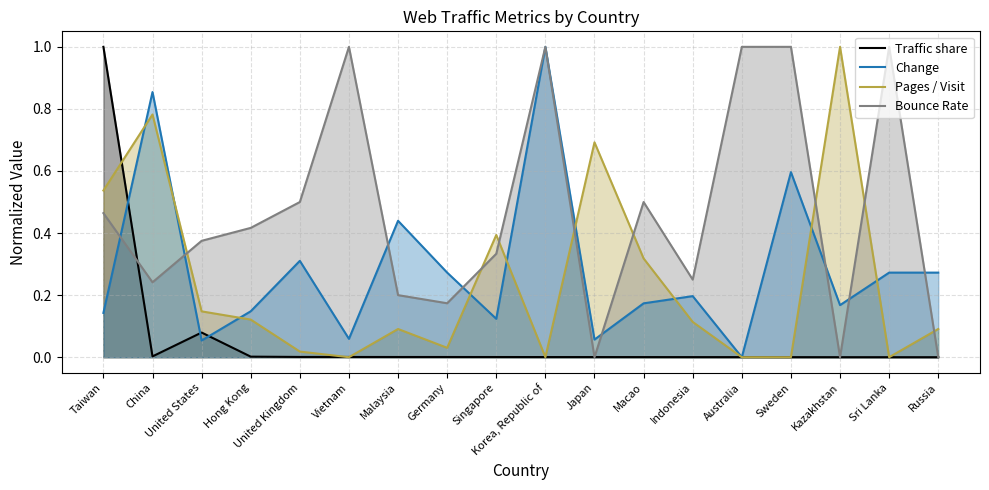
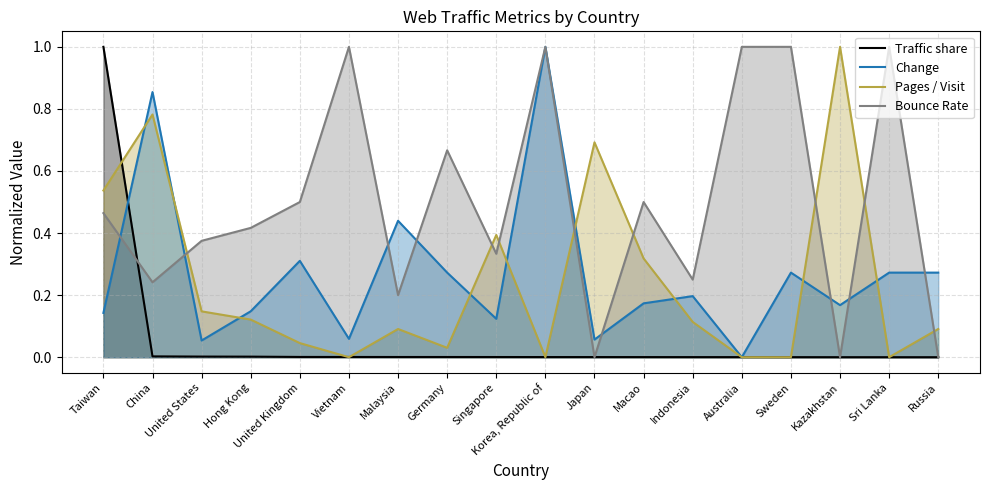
  {
    "Traffic share": {
      "Taiwan": 1.00,
      "China": 0.00,
-     "United States": 0.08,
+     "United States": 0.00,
      "Hong Kong": 0.00,
      "United Kingdom": 0.00,
      "Malaysia": 0.00,
      "Germany": 0.00,
      "Singapore": 0.00,
      "Macao": 0.00,
      "Indonesia": 0.00
    },
    "Change": {
      "Taiwan": 0.14,
      "China": 0.85,
      "United States": 0.05,
      "Hong Kong": 0.15,
      "United Kingdom": 0.31,
      "Vietnam": 0.06,
      "Malaysia": 0.44,
      "Germany": 0.27,
      "Singapore": 0.12,
      "Japan": 0.06,
      "Macao": 0.17,
      "Indonesia": 0.20,
-     "Sweden": 0.60,
+     "Sweden": 0.27,
      "Kazakhstan": 0.17,
      "Sri Lanka": 0.27,
      "Russia": 0.27
    },
    "Pages / Visit": {
      "Taiwan": 0.54,
      "China": 0.78,
      "United States": 0.15,
      "Hong Kong": 0.12,
-     "United Kingdom": 0.02,
+     "United Kingdom": 0.05,
      "Malaysia": 0.09,
      "Germany": 0.03,
      "Singapore": 0.39,
      "Japan": 0.69,
      "Macao": 0.32,
      "Indonesia": 0.11,
      "Kazakhstan": 1.00,
      "Russia": 0.09
    },
    "Bounce Rate": {
      "Taiwan": 0.46,
      "China": 0.24,
      "United States": 0.38,
      "Hong Kong": 0.42,
      "United Kingdom": 0.50,
      "Vietnam": 1.00,
      "Malaysia": 0.20,
-     "Germany": 0.17,
+     "Germany": 0.67,
      "Singapore": 0.33,
      "Macao": 0.50,
      "Indonesia": 0.25,
      "Australia": 1.00,
      "Sweden": 1.00
    }
  }
